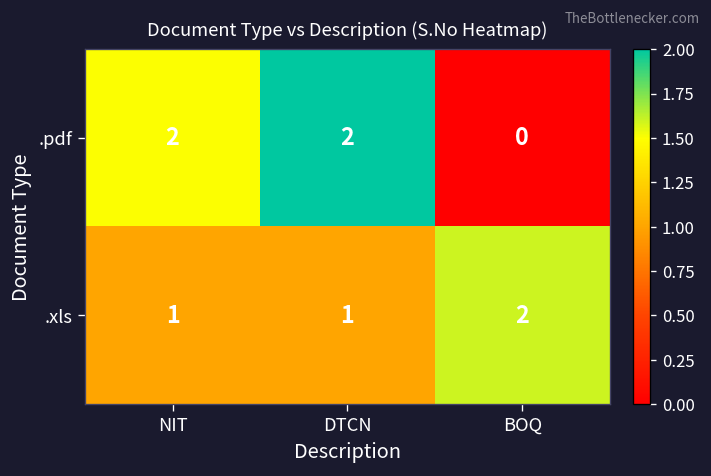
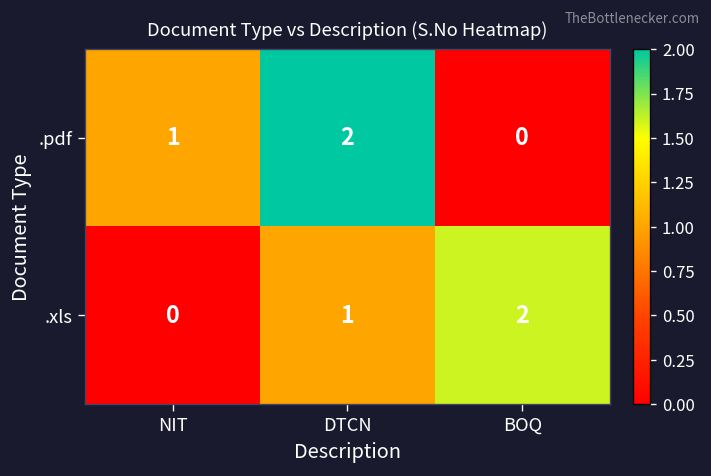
  {
    ".pdf": {
-     "NIT": 2,
+     "NIT": 1,
      "DTCN": 2,
      "BOQ": 0
    },
    ".xls": {
-     "NIT": 1,
+     "NIT": 0,
      "DTCN": 1,
      "BOQ": 2
    }
  }
